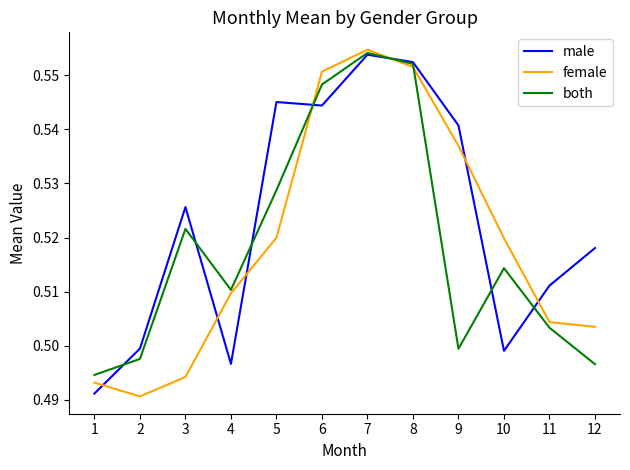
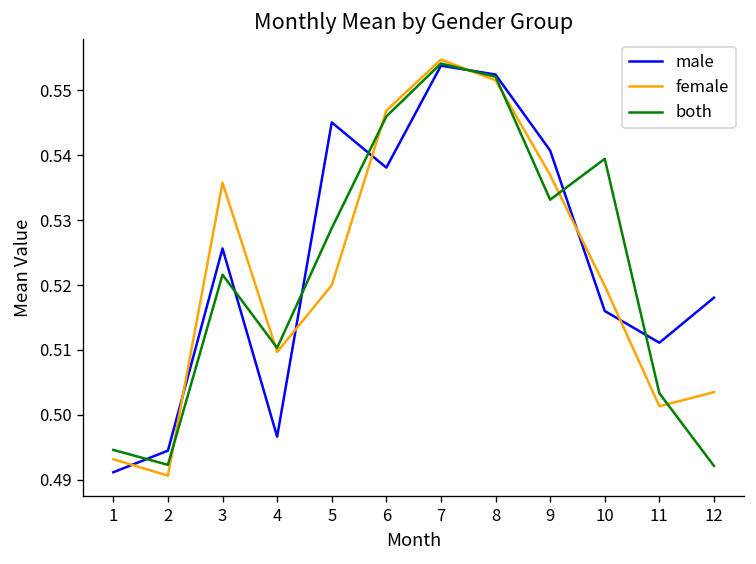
  {
    "male": {
      "1": 0.491,
-     "2": 0.499,
+     "2": 0.494,
      "3": 0.526,
      "4": 0.497,
      "5": 0.545,
-     "6": 0.544,
+     "6": 0.538,
      "9": 0.541,
-     "10": 0.499,
+     "10": 0.516,
      "11": 0.511,
      "12": 0.518
    },
    "female": {
      "1": 0.493,
      "2": 0.491,
-     "3": 0.494,
+     "3": 0.536,
      "4": 0.510,
      "5": 0.520,
-     "6": 0.551,
+     "6": 0.547,
      "7": 0.555,
      "8": 0.552,
      "9": 0.537,
      "10": 0.520,
-     "11": 0.504,
+     "11": 0.501,
      "12": 0.503
    },
    "both": {
      "1": 0.495,
-     "2": 0.498,
+     "2": 0.492,
      "3": 0.522,
      "4": 0.510,
      "5": 0.529,
-     "6": 0.548,
-     "9": 0.499,
-     "10": 0.514,
+     "6": 0.546,
+     "9": 0.533,
+     "10": 0.539,
      "11": 0.503,
-     "12": 0.497
+     "12": 0.492
    }
  }
